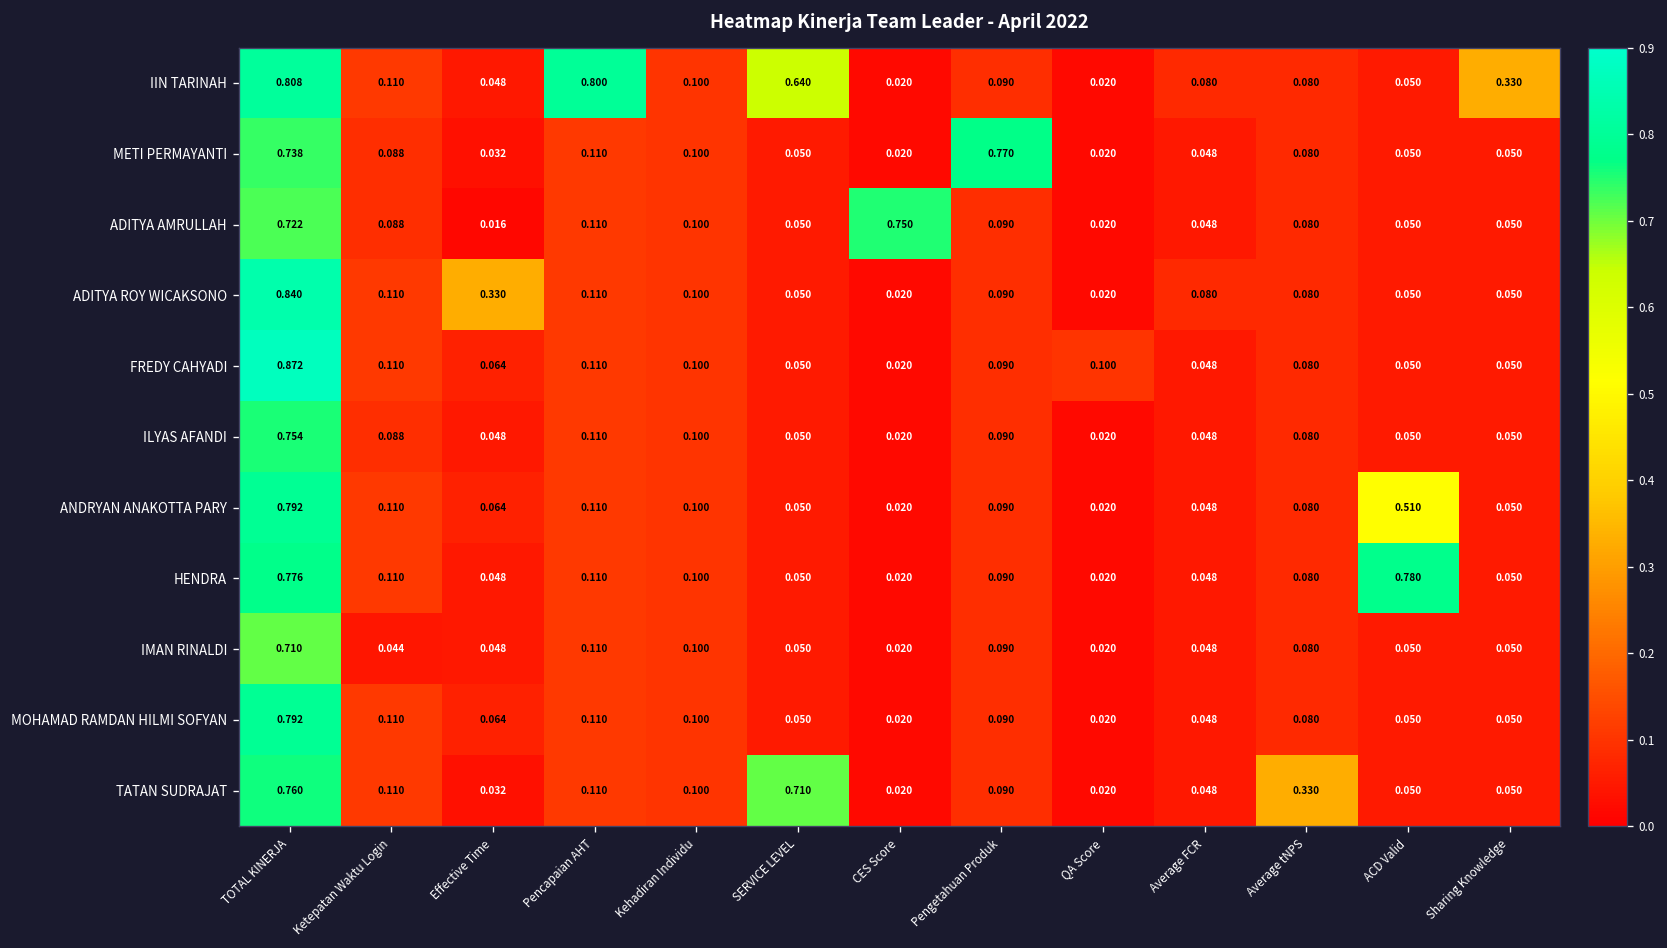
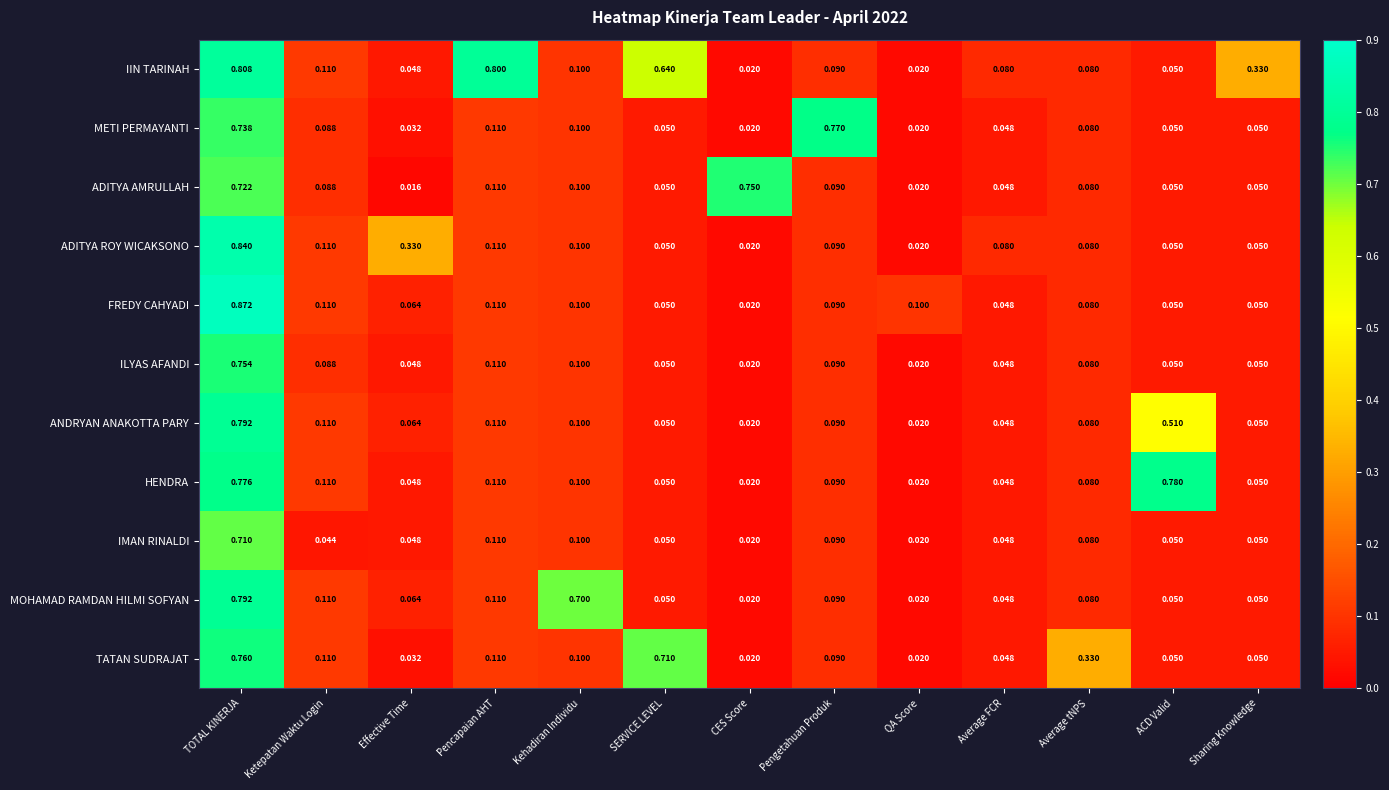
  {
    "IIN TARINAH": {
      "TOTAL KINERJA": 0.808,
      "Ketepatan Waktu Login": 0.110,
      "Effective Time": 0.048,
      "Pencapaian AHT": 0.800,
      "Kehadiran Individu": 0.100,
      "SERVICE LEVEL": 0.640,
      "CES Score": 0.020,
      "Pengetahuan Produk": 0.090,
      "QA Score": 0.020,
      "Average FCR": 0.080,
      "Average tNPS": 0.080,
      "ACD Valid": 0.050,
      "Sharing Knowledge": 0.330
    },
    "METI PERMAYANTI": {
      "TOTAL KINERJA": 0.738,
      "Ketepatan Waktu Login": 0.088,
      "Effective Time": 0.032,
      "Pencapaian AHT": 0.110,
      "Kehadiran Individu": 0.100,
      "SERVICE LEVEL": 0.050,
      "CES Score": 0.020,
      "Pengetahuan Produk": 0.770,
      "QA Score": 0.020,
      "Average FCR": 0.048,
      "Average tNPS": 0.080,
      "ACD Valid": 0.050,
      "Sharing Knowledge": 0.050
    },
    "ADITYA AMRULLAH": {
      "TOTAL KINERJA": 0.722,
      "Ketepatan Waktu Login": 0.088,
      "Effective Time": 0.016,
      "Pencapaian AHT": 0.110,
      "Kehadiran Individu": 0.100,
      "SERVICE LEVEL": 0.050,
      "CES Score": 0.750,
      "Pengetahuan Produk": 0.090,
      "QA Score": 0.020,
      "Average FCR": 0.048,
      "Average tNPS": 0.080,
      "ACD Valid": 0.050,
      "Sharing Knowledge": 0.050
    },
    "ADITYA ROY WICAKSONO": {
      "TOTAL KINERJA": 0.840,
      "Ketepatan Waktu Login": 0.110,
      "Effective Time": 0.330,
      "Pencapaian AHT": 0.110,
      "Kehadiran Individu": 0.100,
      "SERVICE LEVEL": 0.050,
      "CES Score": 0.020,
      "Pengetahuan Produk": 0.090,
      "QA Score": 0.020,
      "Average FCR": 0.080,
      "Average tNPS": 0.080,
      "ACD Valid": 0.050,
      "Sharing Knowledge": 0.050
    },
    "FREDY CAHYADI": {
      "TOTAL KINERJA": 0.872,
      "Ketepatan Waktu Login": 0.110,
      "Effective Time": 0.064,
      "Pencapaian AHT": 0.110,
      "Kehadiran Individu": 0.100,
      "SERVICE LEVEL": 0.050,
      "CES Score": 0.020,
      "Pengetahuan Produk": 0.090,
      "QA Score": 0.100,
      "Average FCR": 0.048,
      "Average tNPS": 0.080,
      "ACD Valid": 0.050,
      "Sharing Knowledge": 0.050
    },
    "ILYAS AFANDI": {
      "TOTAL KINERJA": 0.754,
      "Ketepatan Waktu Login": 0.088,
      "Effective Time": 0.048,
      "Pencapaian AHT": 0.110,
      "Kehadiran Individu": 0.100,
      "SERVICE LEVEL": 0.050,
      "CES Score": 0.020,
      "Pengetahuan Produk": 0.090,
      "QA Score": 0.020,
      "Average FCR": 0.048,
      "Average tNPS": 0.080,
      "ACD Valid": 0.050,
      "Sharing Knowledge": 0.050
    },
    "ANDRYAN ANAKOTTA PARY": {
      "TOTAL KINERJA": 0.792,
      "Ketepatan Waktu Login": 0.110,
      "Effective Time": 0.064,
      "Pencapaian AHT": 0.110,
      "Kehadiran Individu": 0.100,
      "SERVICE LEVEL": 0.050,
      "CES Score": 0.020,
      "Pengetahuan Produk": 0.090,
      "QA Score": 0.020,
      "Average FCR": 0.048,
      "Average tNPS": 0.080,
      "ACD Valid": 0.510,
      "Sharing Knowledge": 0.050
    },
    "HENDRA": {
      "TOTAL KINERJA": 0.776,
      "Ketepatan Waktu Login": 0.110,
      "Effective Time": 0.048,
      "Pencapaian AHT": 0.110,
      "Kehadiran Individu": 0.100,
      "SERVICE LEVEL": 0.050,
      "CES Score": 0.020,
      "Pengetahuan Produk": 0.090,
      "QA Score": 0.020,
      "Average FCR": 0.048,
      "Average tNPS": 0.080,
      "ACD Valid": 0.780,
      "Sharing Knowledge": 0.050
    },
    "IMAN RINALDI": {
      "TOTAL KINERJA": 0.710,
      "Ketepatan Waktu Login": 0.044,
      "Effective Time": 0.048,
      "Pencapaian AHT": 0.110,
      "Kehadiran Individu": 0.100,
      "SERVICE LEVEL": 0.050,
      "CES Score": 0.020,
      "Pengetahuan Produk": 0.090,
      "QA Score": 0.020,
      "Average FCR": 0.048,
      "Average tNPS": 0.080,
      "ACD Valid": 0.050,
      "Sharing Knowledge": 0.050
    },
    "MOHAMAD RAMDAN HILMI SOFYAN": {
      "TOTAL KINERJA": 0.792,
      "Ketepatan Waktu Login": 0.110,
      "Effective Time": 0.064,
      "Pencapaian AHT": 0.110,
-     "Kehadiran Individu": 0.100,
+     "Kehadiran Individu": 0.700,
      "SERVICE LEVEL": 0.050,
      "CES Score": 0.020,
      "Pengetahuan Produk": 0.090,
      "QA Score": 0.020,
      "Average FCR": 0.048,
      "Average tNPS": 0.080,
      "ACD Valid": 0.050,
      "Sharing Knowledge": 0.050
    },
    "TATAN SUDRAJAT": {
      "TOTAL KINERJA": 0.760,
      "Ketepatan Waktu Login": 0.110,
      "Effective Time": 0.032,
      "Pencapaian AHT": 0.110,
      "Kehadiran Individu": 0.100,
      "SERVICE LEVEL": 0.710,
      "CES Score": 0.020,
      "Pengetahuan Produk": 0.090,
      "QA Score": 0.020,
      "Average FCR": 0.048,
      "Average tNPS": 0.330,
      "ACD Valid": 0.050,
      "Sharing Knowledge": 0.050
    }
  }
